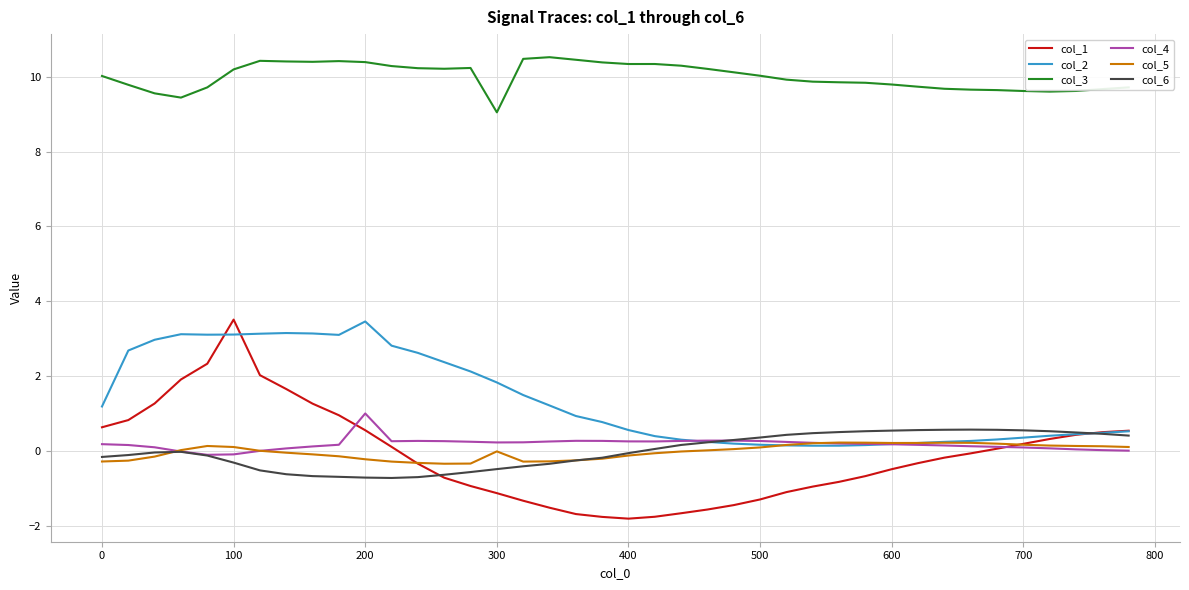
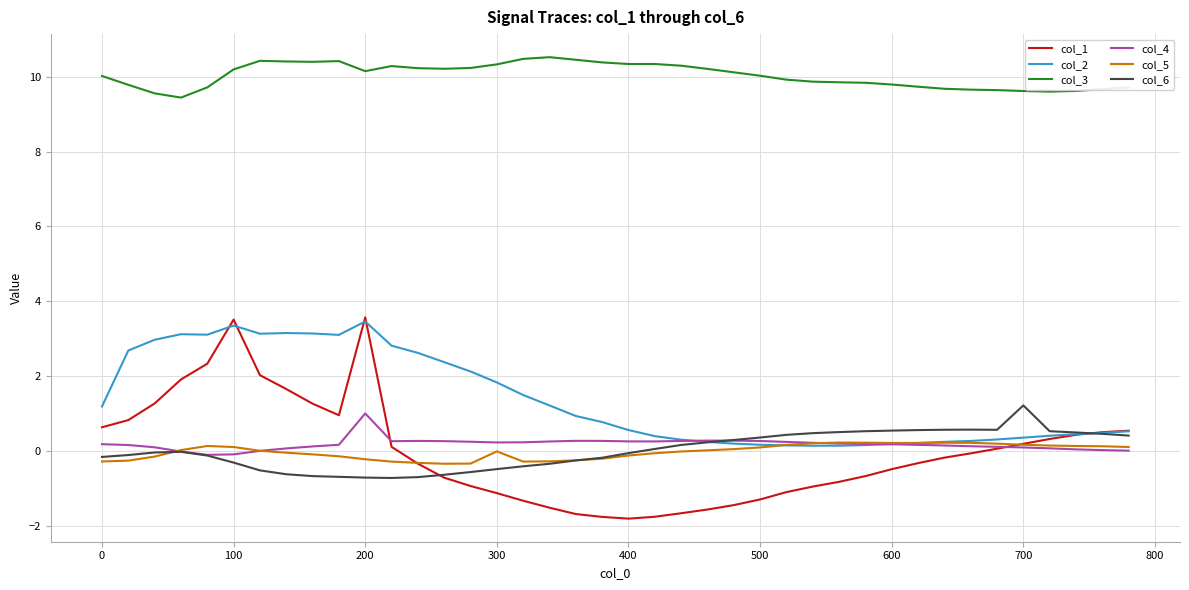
  {
    "col_1": {
      "0": 0.6,
      "100": 3.5,
-     "200": 0.6,
+     "200": 3.6,
      "300": -1.1,
      "400": -1.8,
      "500": -1.3,
      "600": -0.5
    },
    "col_2": {
      "0": 1.2,
-     "100": 3.1,
+     "100": 3.4,
      "200": 3.5,
      "300": 1.8,
      "400": 0.6,
      "500": 0.2,
      "700": 0.4
    },
    "col_3": {
      "0": 10.0,
      "100": 10.2,
-     "200": 10.4,
-     "300": 9.0,
+     "200": 10.1,
+     "300": 10.3,
      "400": 10.3,
      "500": 10.0,
      "600": 9.8,
      "700": 9.6
    },
    "col_4": {
      "0": 0.2,
      "100": -0.1,
      "200": 1.0,
      "300": 0.2,
      "400": 0.3,
      "500": 0.3,
      "700": 0.1
    },
    "col_5": {
      "0": -0.3,
      "100": 0.1,
      "200": -0.2,
      "300": 0.0,
      "500": 0.1
    },
    "col_6": {
      "0": -0.2,
      "100": -0.3,
      "200": -0.7,
      "300": -0.5,
      "500": 0.4,
      "600": 0.5,
-     "700": 0.6
+     "700": 1.2
    }
  }
